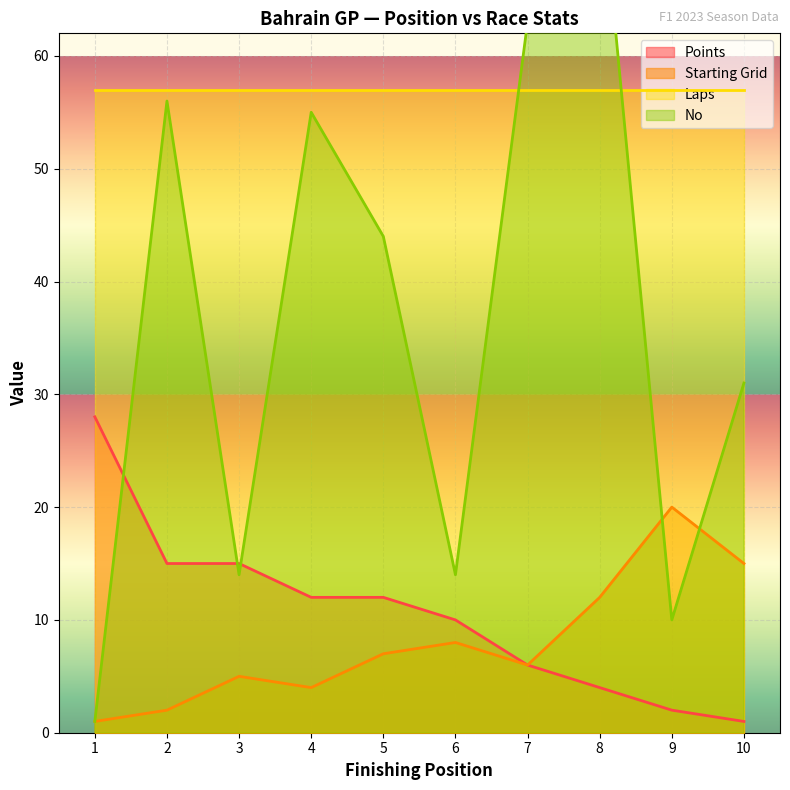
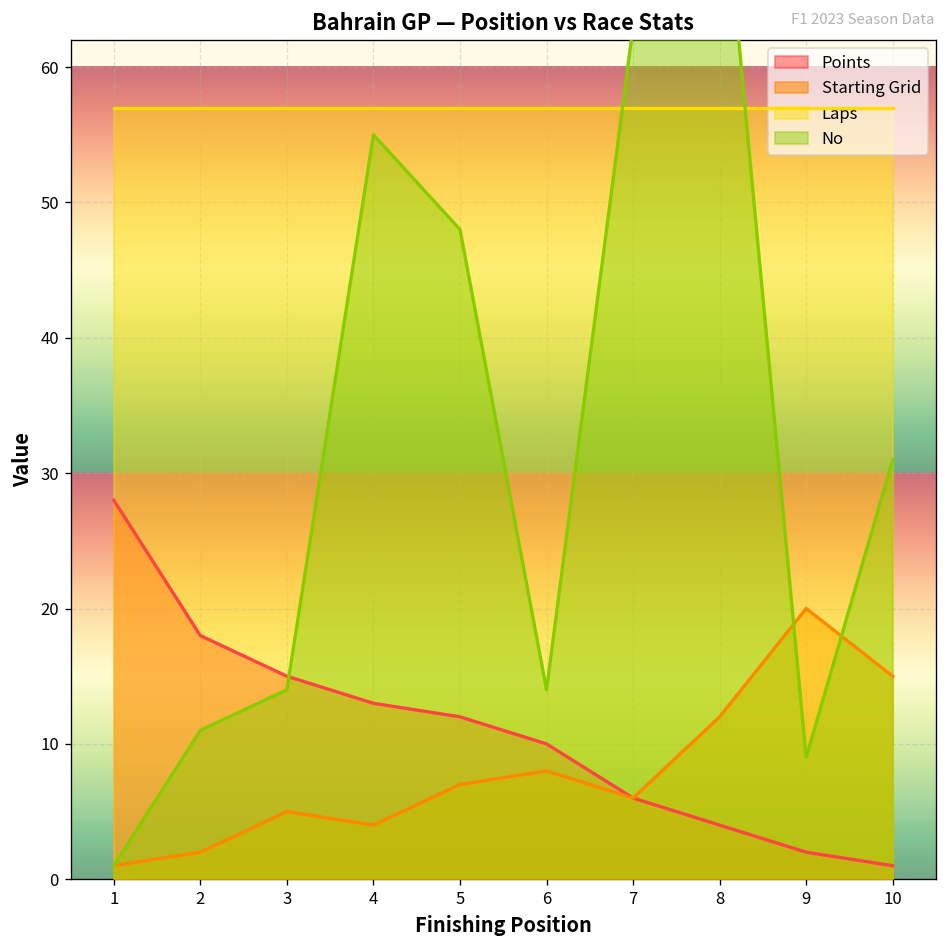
  {
    "Points": {
      "1": 28,
-     "2": 15,
+     "2": 18,
      "3": 15,
-     "4": 12,
+     "4": 13,
      "5": 12,
      "6": 10,
      "8": 4,
      "9": 2,
      "10": 1
    },
    "Starting Grid": {
      "2": 2,
      "3": 5,
      "4": 4,
      "5": 7,
      "6": 8,
      "8": 12,
      "9": 20,
      "10": 15
    },
    "Laps": {
      "1": 57,
      "2": 57,
      "3": 57,
      "4": 57,
      "5": 57,
      "6": 57,
      "7": 57,
      "8": 57
    },
    "No": {
-     "2": 56,
+     "2": 11,
      "3": 14,
      "4": 55,
-     "5": 44,
+     "5": 48,
      "6": 14,
-     "9": 10,
+     "9": 9,
      "10": 31
    }
  }
